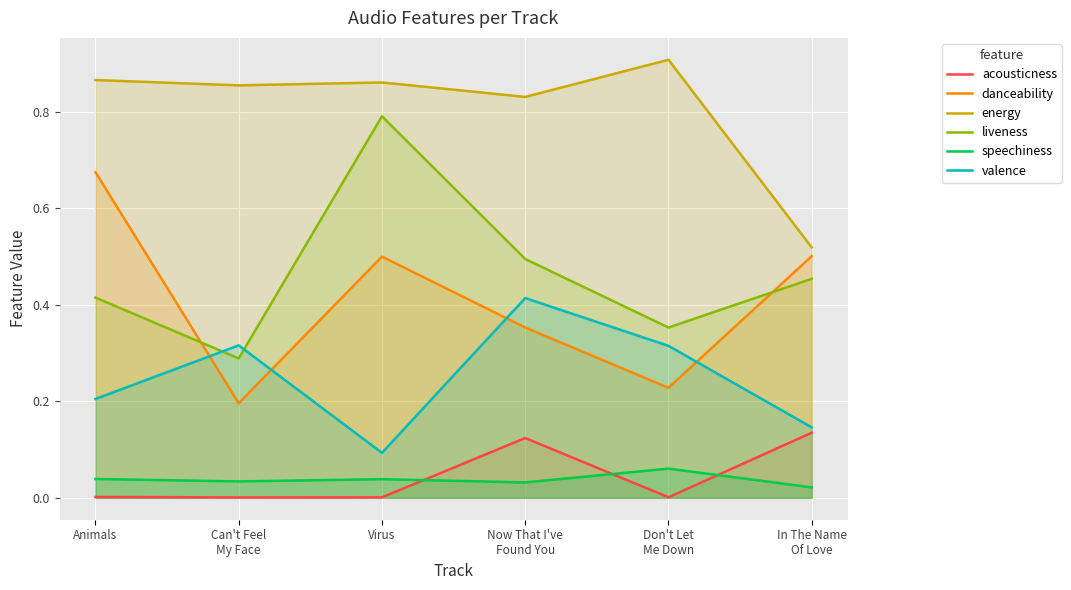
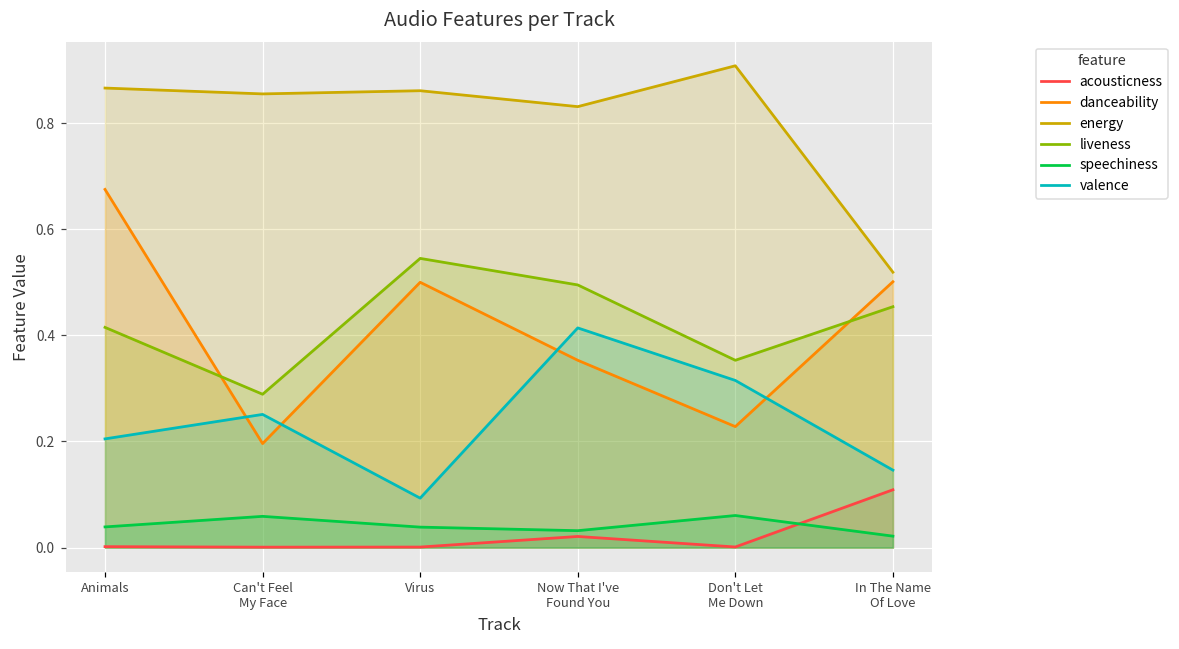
  {
    "acousticness": {
      "Animals": 0.00,
      "Can't Feel My Face": 0.00,
      "Virus": 0.00,
-     "Now That I've Found You": 0.12,
+     "Now That I've Found You": 0.02,
      "Don't Let Me Down": 0.00,
-     "In The Name Of Love": 0.14
+     "In The Name Of Love": 0.11
    },
    "danceability": {
      "Animals": 0.68,
      "Can't Feel My Face": 0.20,
      "Virus": 0.50,
      "Now That I've Found You": 0.35,
      "Don't Let Me Down": 0.23,
      "In The Name Of Love": 0.50
    },
    "energy": {
      "Animals": 0.87,
      "Can't Feel My Face": 0.86,
      "Virus": 0.86,
      "Now That I've Found You": 0.83,
      "Don't Let Me Down": 0.91,
      "In The Name Of Love": 0.52
    },
    "liveness": {
      "Animals": 0.42,
      "Can't Feel My Face": 0.29,
-     "Virus": 0.79,
+     "Virus": 0.55,
      "Now That I've Found You": 0.50,
      "Don't Let Me Down": 0.35,
      "In The Name Of Love": 0.45
    },
    "speechiness": {
      "Animals": 0.04,
-     "Can't Feel My Face": 0.03,
+     "Can't Feel My Face": 0.06,
      "Virus": 0.04,
      "Now That I've Found You": 0.03,
      "Don't Let Me Down": 0.06,
      "In The Name Of Love": 0.02
    },
    "valence": {
      "Animals": 0.20,
-     "Can't Feel My Face": 0.32,
+     "Can't Feel My Face": 0.25,
      "Virus": 0.09,
      "Now That I've Found You": 0.41,
      "Don't Let Me Down": 0.32,
      "In The Name Of Love": 0.15
    }
  }
